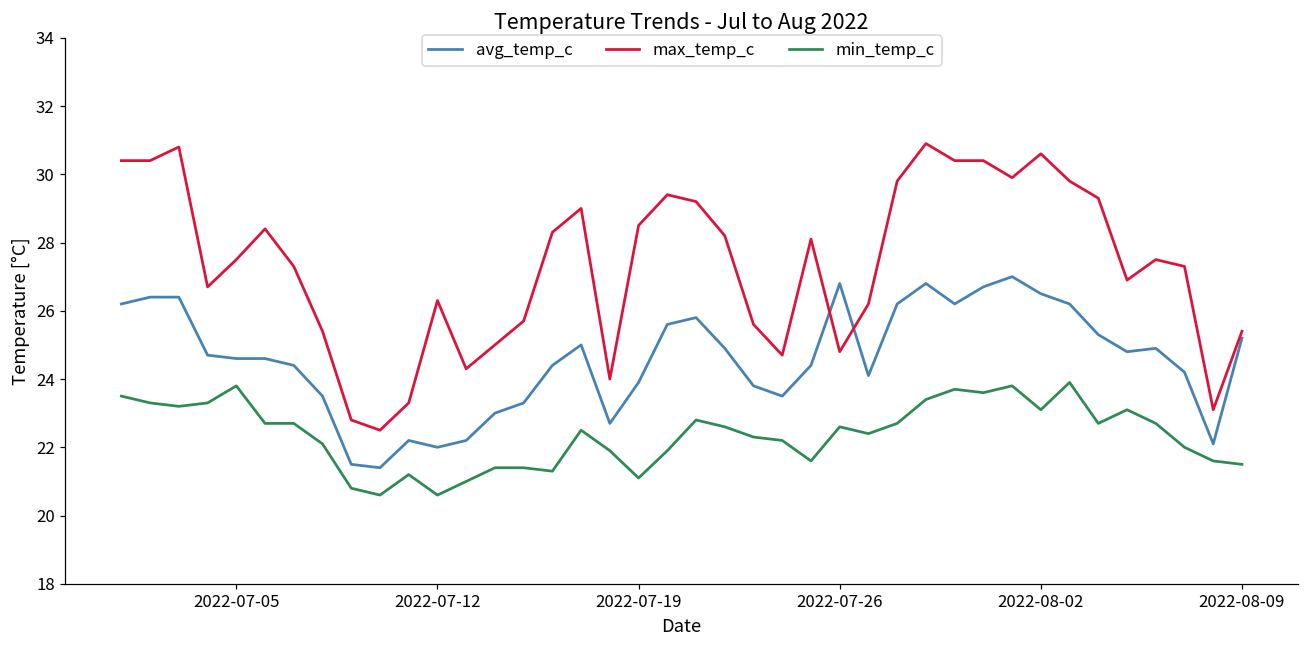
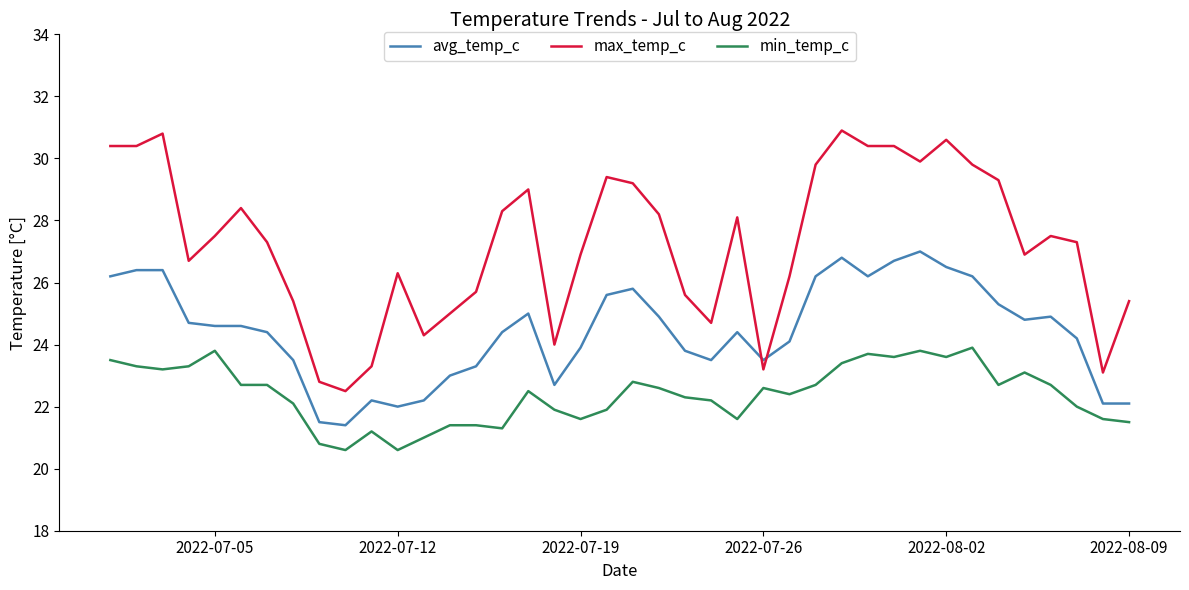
  {
    "avg_temp_c": {
      "2022-07-05": 24.6,
      "2022-07-12": 22.0,
      "2022-07-19": 23.9,
-     "2022-07-26": 26.8,
+     "2022-07-26": 23.5,
      "2022-08-02": 26.5,
-     "2022-08-09": 25.2
+     "2022-08-09": 22.1
    },
    "max_temp_c": {
      "2022-07-05": 27.5,
      "2022-07-12": 26.3,
-     "2022-07-19": 28.5,
-     "2022-07-26": 24.8,
+     "2022-07-19": 26.9,
+     "2022-07-26": 23.2,
      "2022-08-02": 30.6,
      "2022-08-09": 25.4
    },
    "min_temp_c": {
      "2022-07-05": 23.8,
      "2022-07-12": 20.6,
-     "2022-07-19": 21.1,
+     "2022-07-19": 21.6,
      "2022-07-26": 22.6,
-     "2022-08-02": 23.1,
+     "2022-08-02": 23.6,
      "2022-08-09": 21.5
    }
  }
